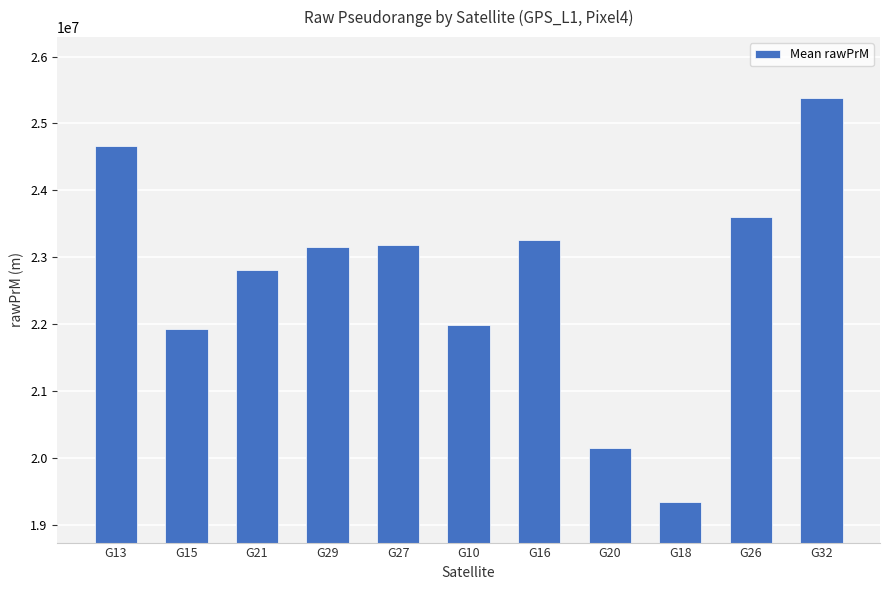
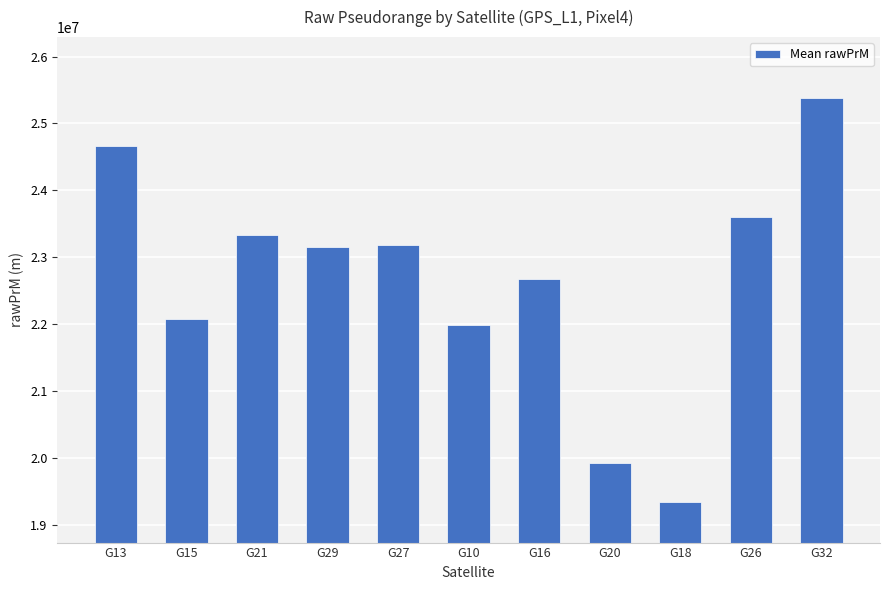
  {
    "G13": 24700000,
-   "G15": 21900000,
-   "G21": 22800000,
+   "G15": 22100000,
+   "G21": 23300000,
    "G29": 23200000,
    "G27": 23200000,
    "G10": 22000000,
-   "G16": 23300000,
-   "G20": 20200000,
+   "G16": 22700000,
+   "G20": 19900000,
    "G18": 19300000,
    "G26": 23600000,
    "G32": 25400000
  }
